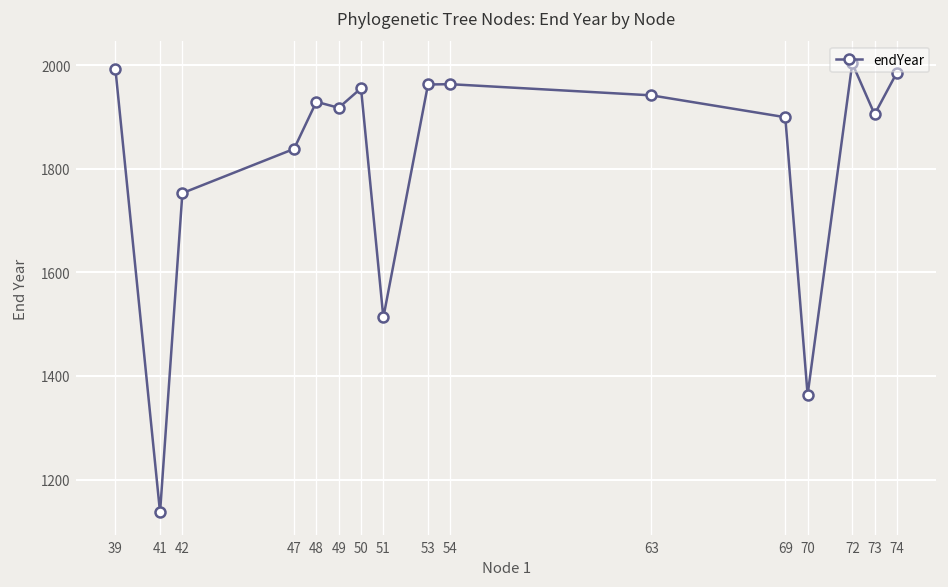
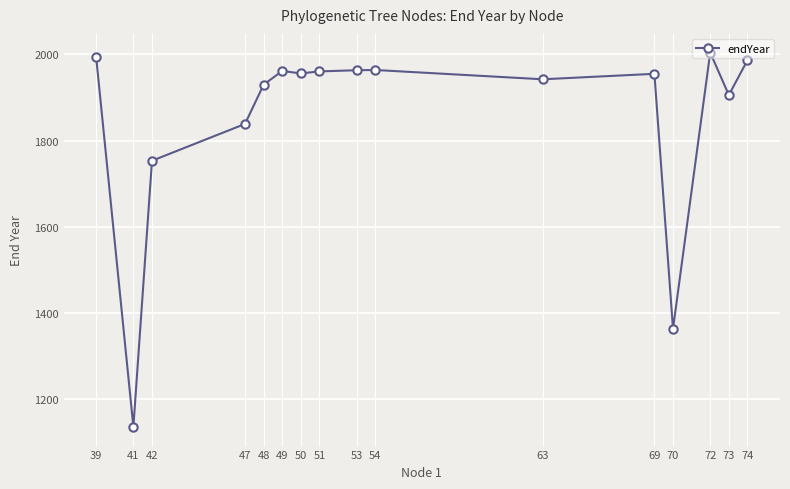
  {
    "39": 1990,
    "41": 1140,
    "42": 1750,
    "47": 1840,
    "48": 1930,
-   "49": 1920,
+   "49": 1960,
    "50": 1960,
-   "51": 1510,
+   "51": 1960,
    "53": 1960,
    "54": 1960,
    "63": 1940,
-   "69": 1900,
+   "69": 1950,
    "70": 1360,
    "73": 1910,
    "74": 1990
  }
